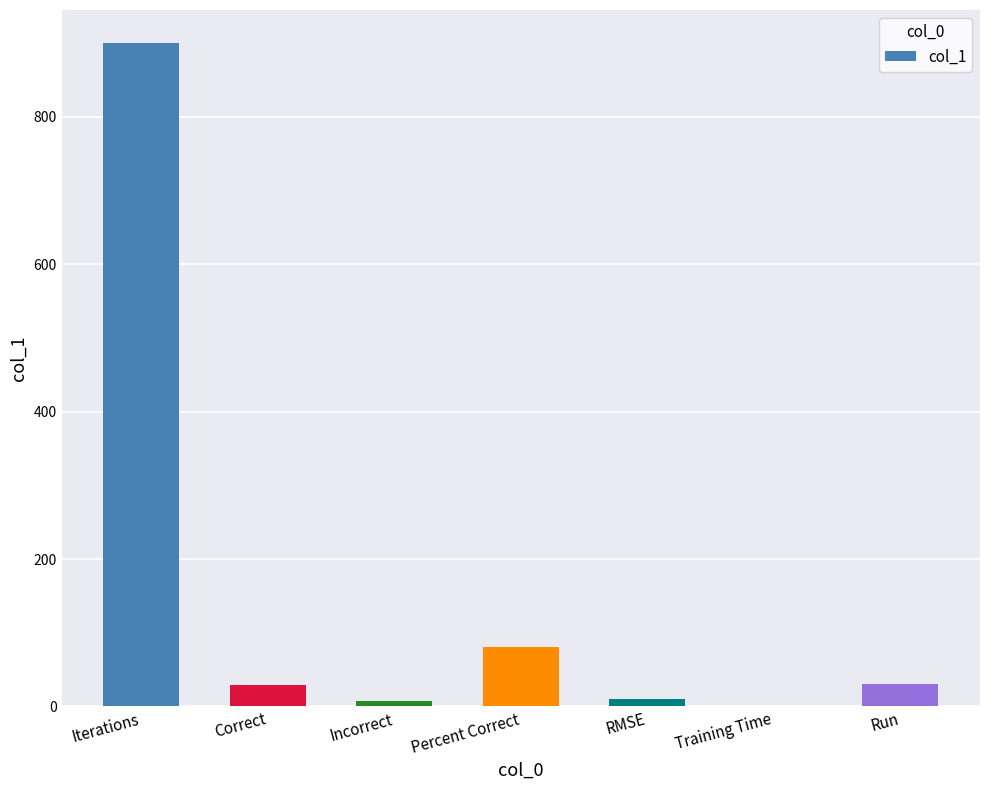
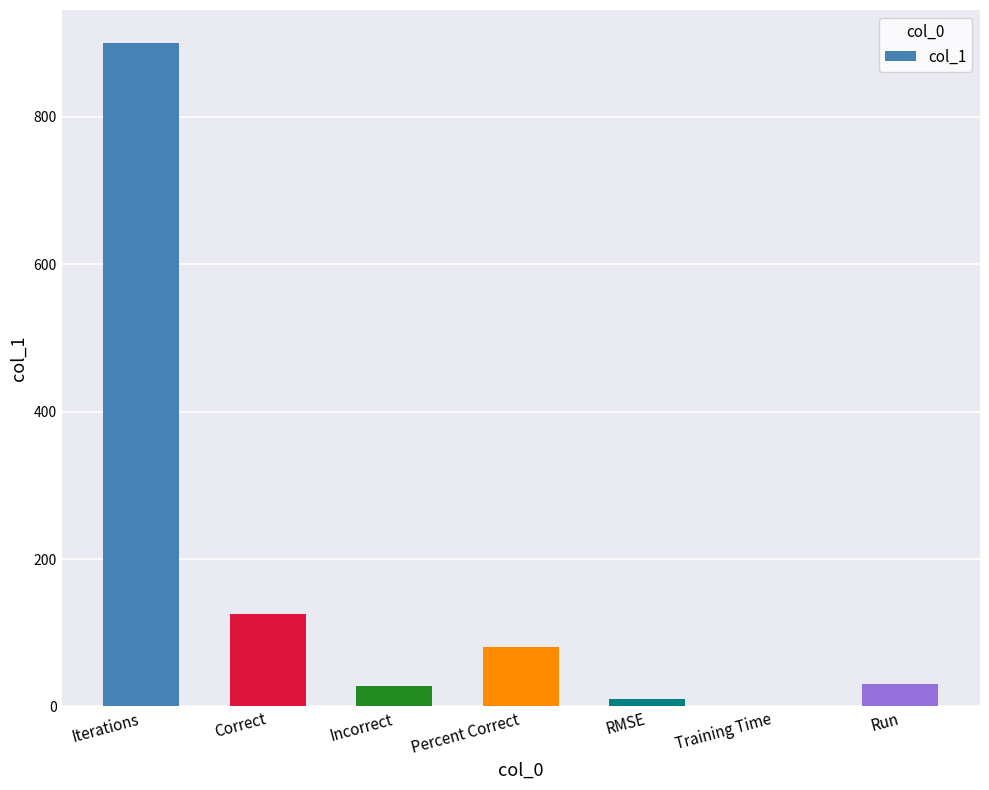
  {
    "Iterations": 900,
-   "Correct": 30,
-   "Incorrect": 10,
+   "Correct": 130,
+   "Incorrect": 30,
    "Percent Correct": 80,
    "RMSE": 10,
    "Run": 30
  }
